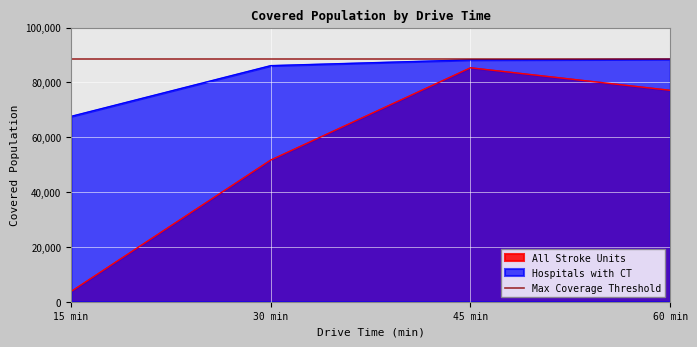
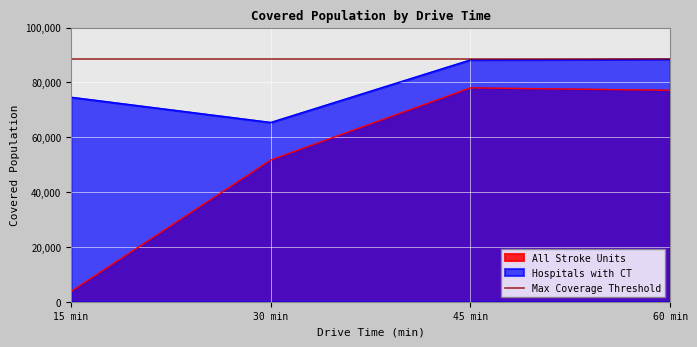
  {
    "All Stroke Units": {
      "15 min": "4,000",
      "30 min": "52,000",
-     "45 min": "85,000",
+     "45 min": "78,000",
      "60 min": "77,000"
    },
    "Hospitals with CT": {
-     "15 min": "68,000",
-     "30 min": "86,000",
+     "15 min": "75,000",
+     "30 min": "65,000",
      "45 min": "88,000",
      "60 min": "88,000"
    }
  }
